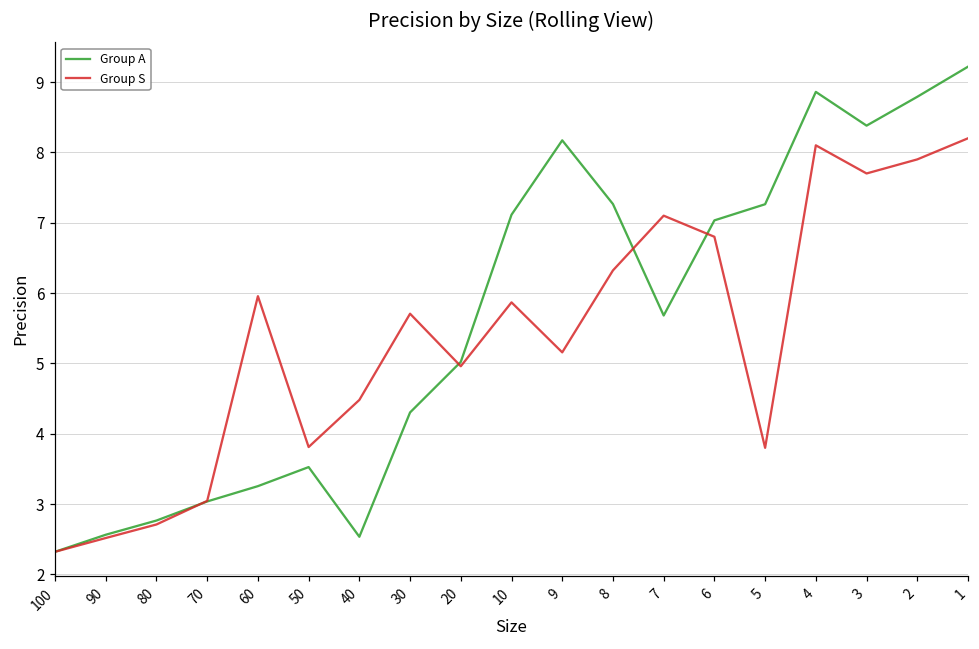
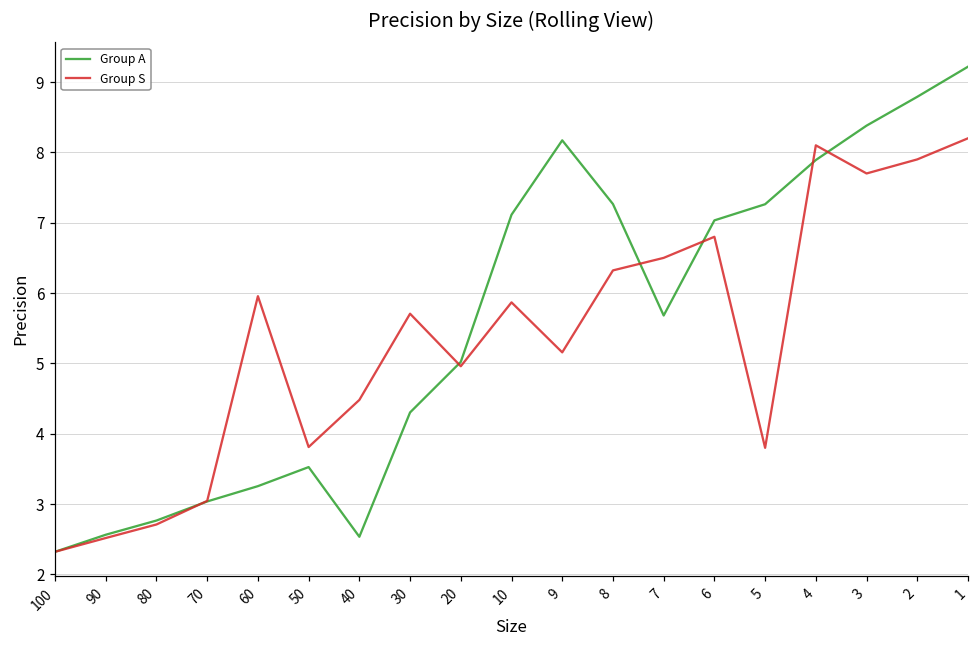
  {
    "Group A": {
      "90": 2.6,
      "80": 2.8,
      "60": 3.3,
      "50": 3.5,
      "40": 2.5,
      "30": 4.3,
      "20": 5.0,
      "10": 7.1,
      "9": 8.2,
      "8": 7.3,
      "7": 5.7,
      "6": 7.0,
      "5": 7.3,
-     "4": 8.9,
+     "4": 7.9,
      "3": 8.4,
      "2": 8.8,
      "1": 9.2
    },
    "Group S": {
      "90": 2.5,
      "80": 2.7,
      "60": 6.0,
      "50": 3.8,
      "40": 4.5,
      "30": 5.7,
      "20": 5.0,
      "10": 5.9,
      "9": 5.2,
      "8": 6.3,
-     "7": 7.1,
+     "7": 6.5,
      "6": 6.8,
      "5": 3.8,
      "4": 8.1,
      "3": 7.7,
      "2": 7.9,
      "1": 8.2
    }
  }
